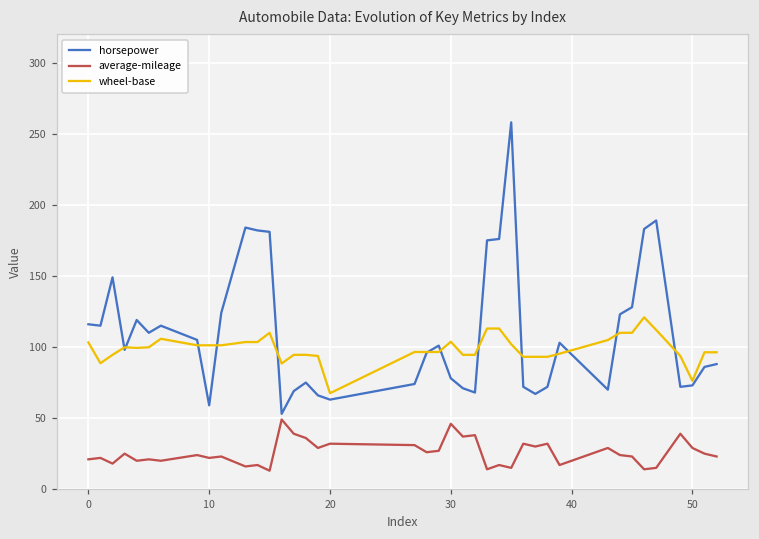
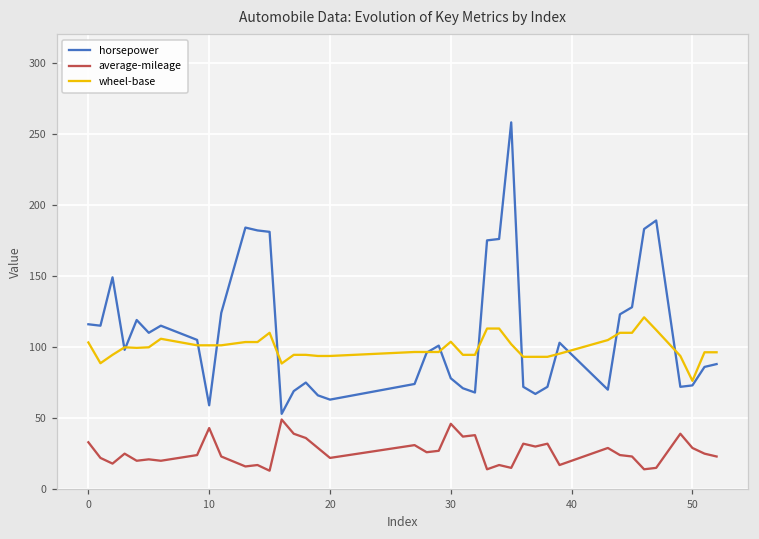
  {
    "horsepower": {
      "0": 116,
      "10": 59,
      "20": 63,
      "30": 78,
      "50": 73
    },
    "average-mileage": {
-     "0": 21,
-     "10": 22,
-     "20": 32,
+     "0": 33,
+     "10": 43,
+     "20": 22,
      "30": 46,
      "50": 29
    },
    "wheel-base": {
      "0": 103,
      "10": 101,
-     "20": 68,
+     "20": 94,
      "30": 104,
      "50": 76
    }
  }
